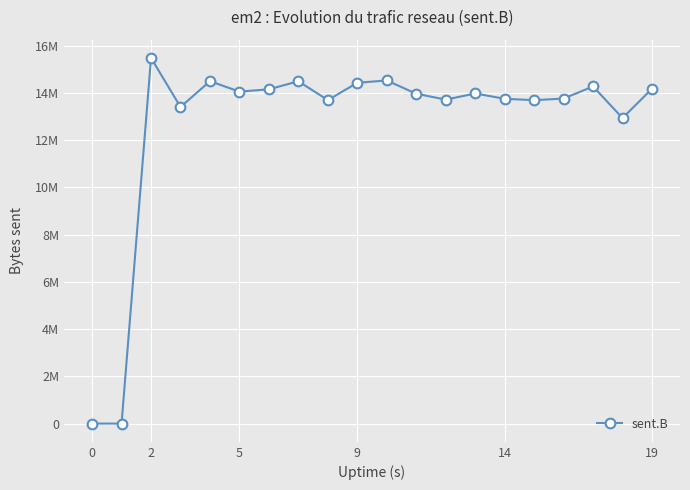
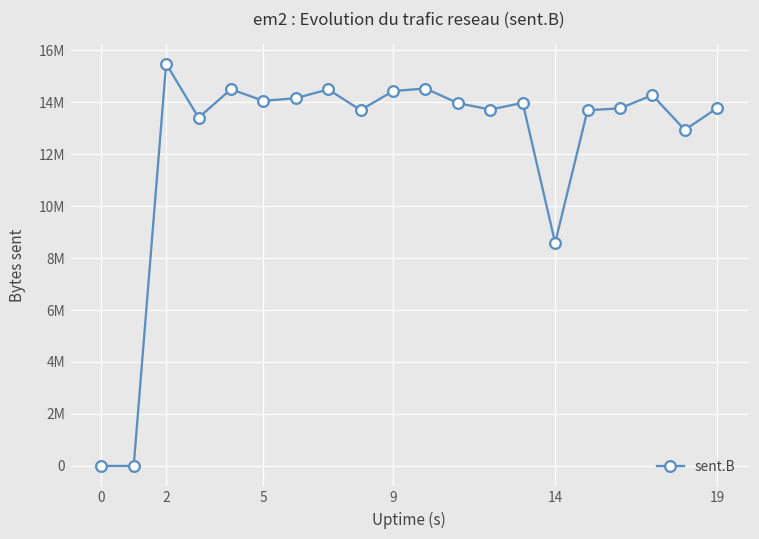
  {
    "0": 0,
    "2": 15500000,
    "5": 14100000,
    "9": 14400000,
-   "14": 13800000,
-   "19": 14200000
+   "14": 8600000,
+   "19": 13800000
  }
